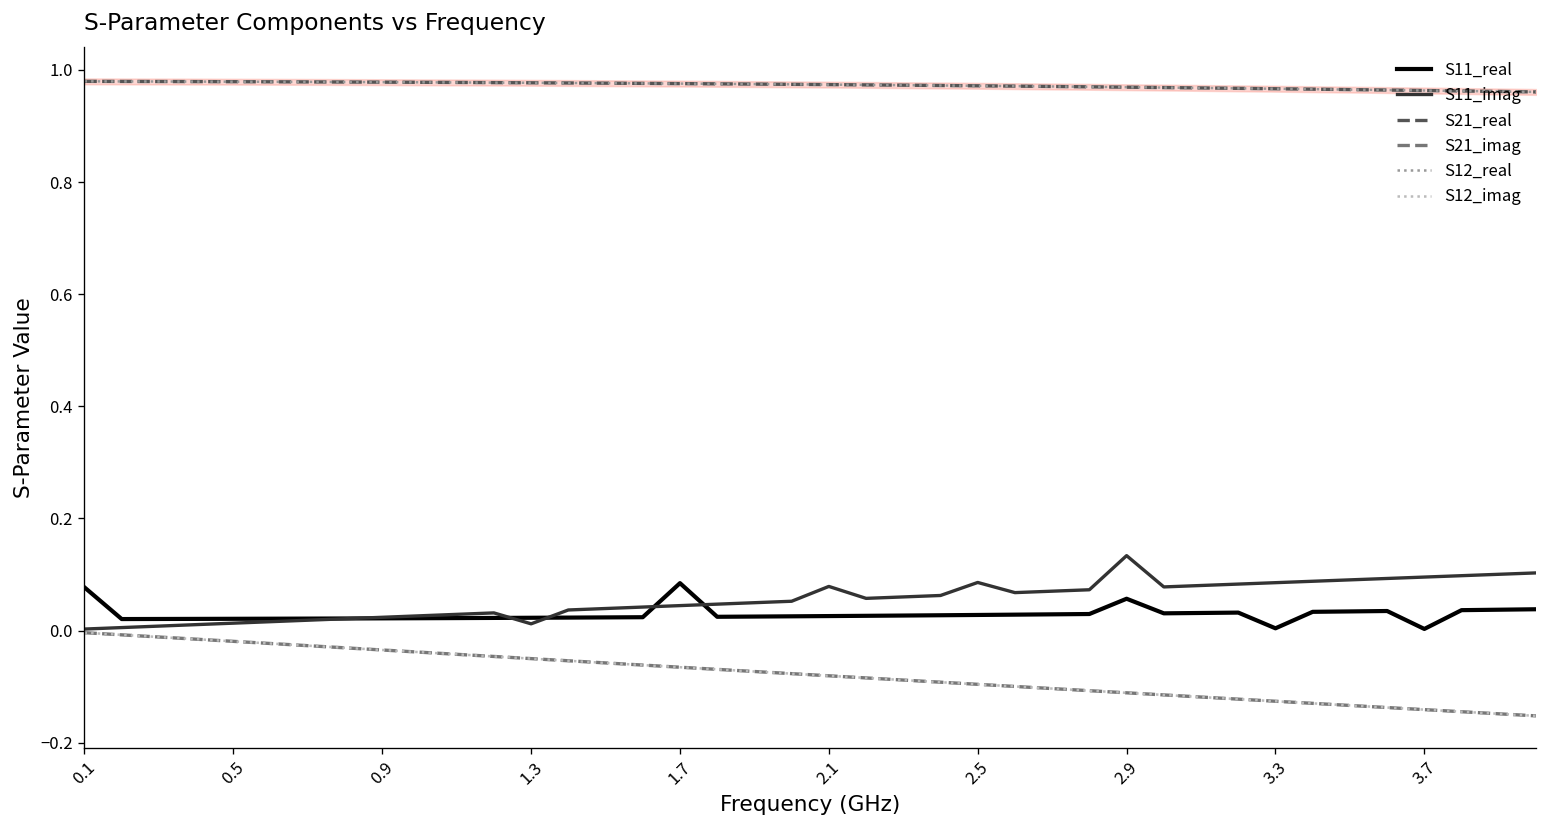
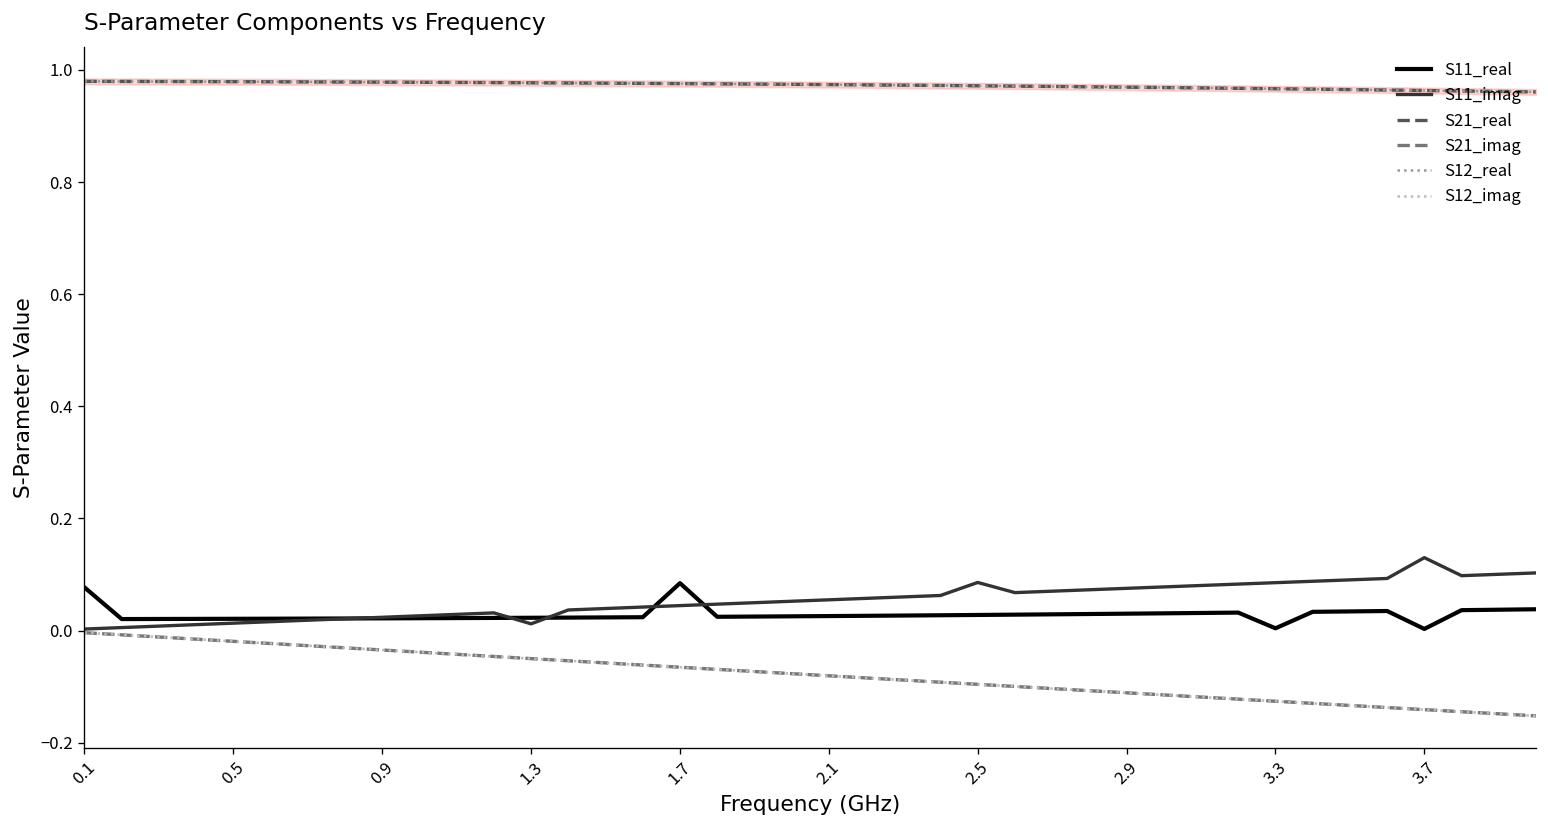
  {
    "S11_real": {
      "0.1": 0.08,
      "0.5": 0.02,
      "1.3": 0.02,
      "1.7": 0.08,
      "2.1": 0.03,
      "2.5": 0.03,
-     "2.9": 0.06,
+     "2.9": 0.03,
      "3.3": 0.00,
      "3.7": 0.00
    },
    "S11_imag": {
      "0.1": 0.00,
      "0.5": 0.01,
      "1.3": 0.01,
      "1.7": 0.04,
-     "2.1": 0.08,
+     "2.1": 0.05,
      "2.5": 0.09,
-     "2.9": 0.13,
+     "2.9": 0.08,
      "3.3": 0.09,
-     "3.7": 0.10
+     "3.7": 0.13
    }
  }
